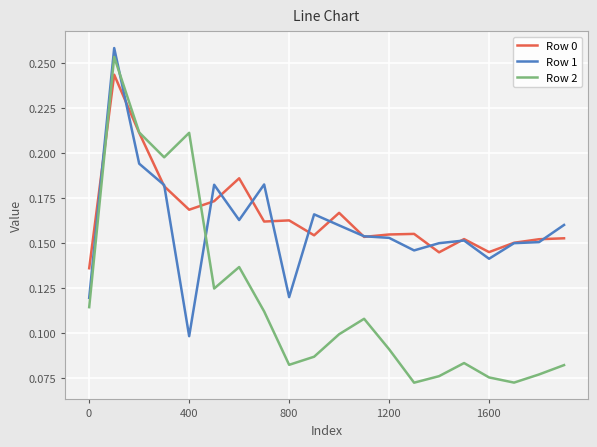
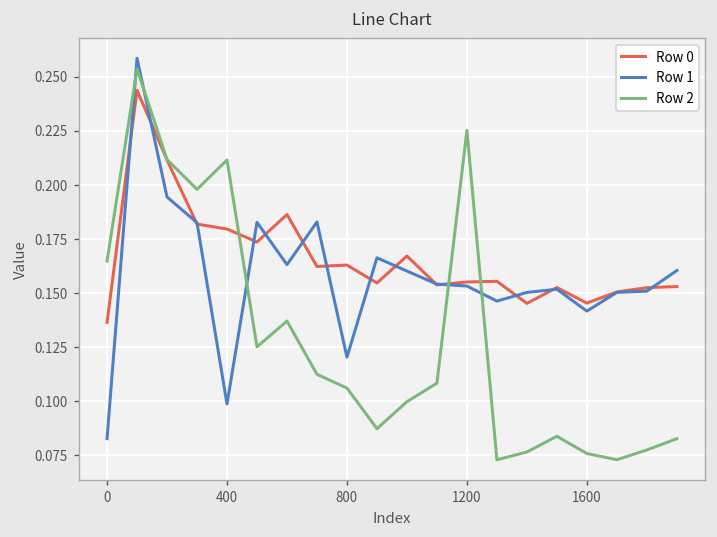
  {
    "Row 0": {
      "0": 0.136,
-     "400": 0.169,
+     "400": 0.179,
      "800": 0.163,
      "1200": 0.155,
      "1600": 0.145
    },
    "Row 1": {
-     "0": 0.120,
+     "0": 0.082,
      "400": 0.098,
      "800": 0.120,
      "1200": 0.153,
      "1600": 0.141
    },
    "Row 2": {
-     "0": 0.115,
+     "0": 0.165,
      "400": 0.211,
-     "800": 0.083,
-     "1200": 0.091,
+     "800": 0.106,
+     "1200": 0.225,
      "1600": 0.076
    }
  }
